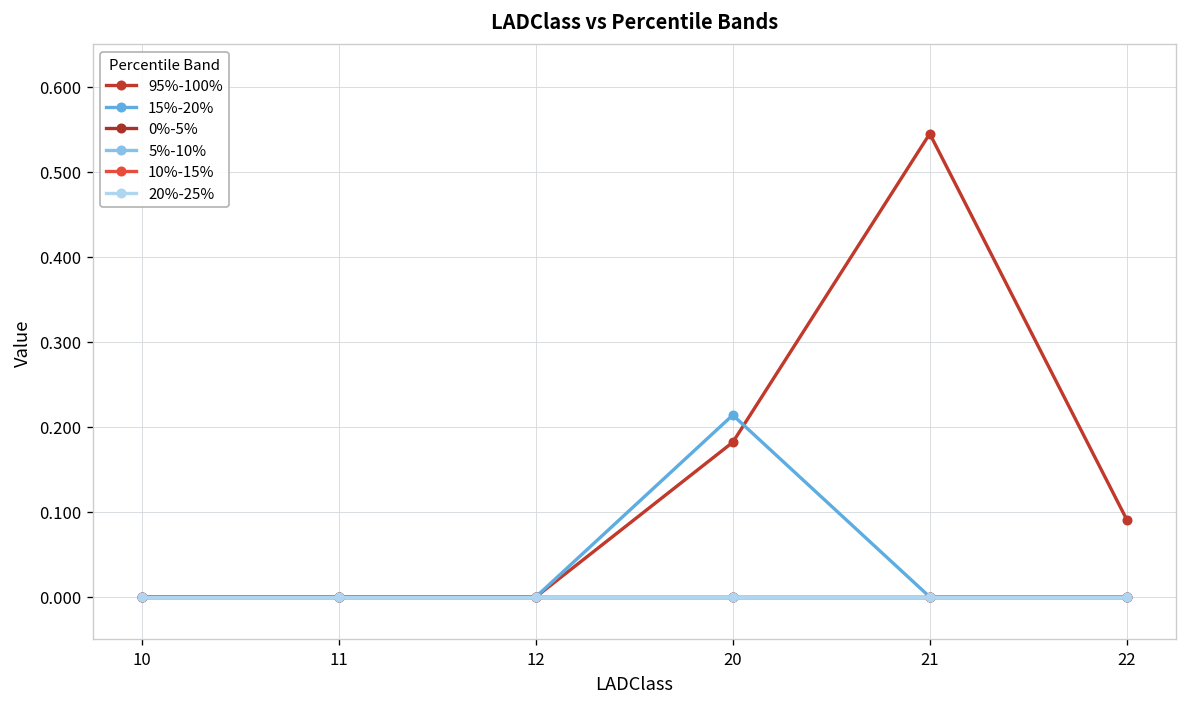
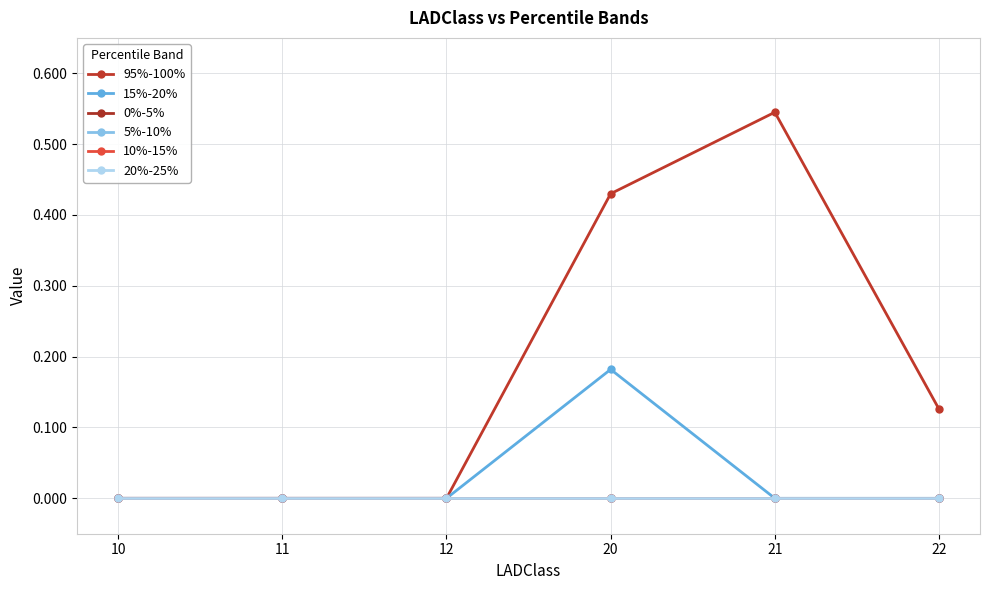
  {
    "95%-100%": {
-     "20": 0.18,
+     "20": 0.43,
      "21": 0.55,
-     "22": 0.09
+     "22": 0.13
    },
    "15%-20%": {
-     "20": 0.21
+     "20": 0.18
    },
    "20%-25%": {
      "20": 0.00
    }
  }
